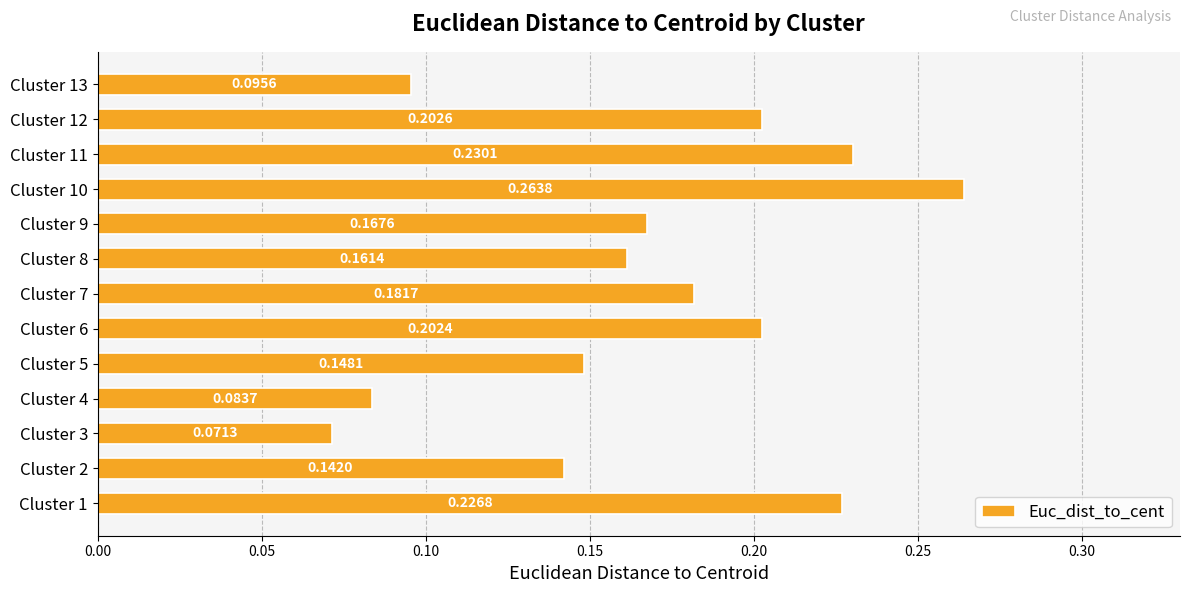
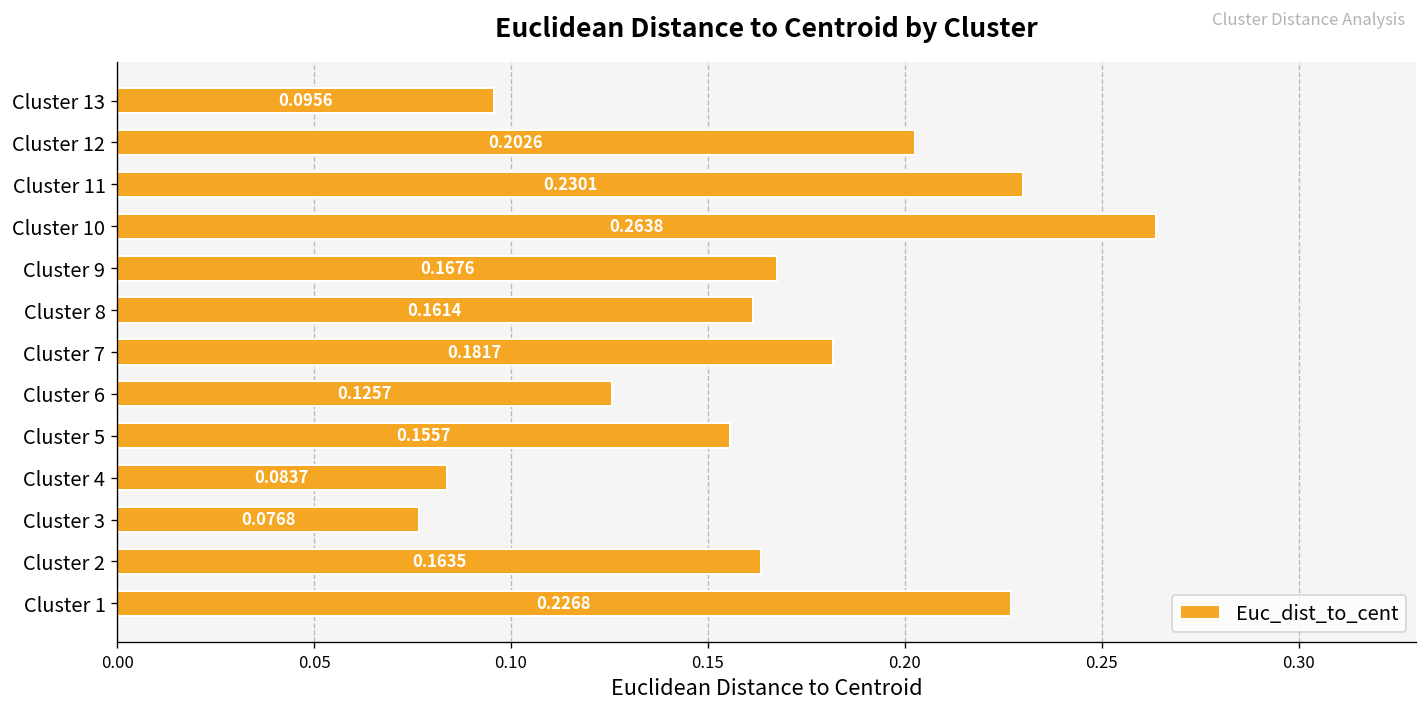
  {
    "Cluster 13": 0.0956,
    "Cluster 12": 0.2026,
    "Cluster 11": 0.2301,
    "Cluster 10": 0.2638,
    "Cluster 9": 0.1676,
    "Cluster 8": 0.1614,
    "Cluster 7": 0.1817,
-   "Cluster 6": 0.2024,
-   "Cluster 5": 0.1481,
+   "Cluster 6": 0.1257,
+   "Cluster 5": 0.1557,
    "Cluster 4": 0.0837,
-   "Cluster 3": 0.0713,
-   "Cluster 2": 0.1420,
+   "Cluster 3": 0.0768,
+   "Cluster 2": 0.1635,
    "Cluster 1": 0.2268
  }
